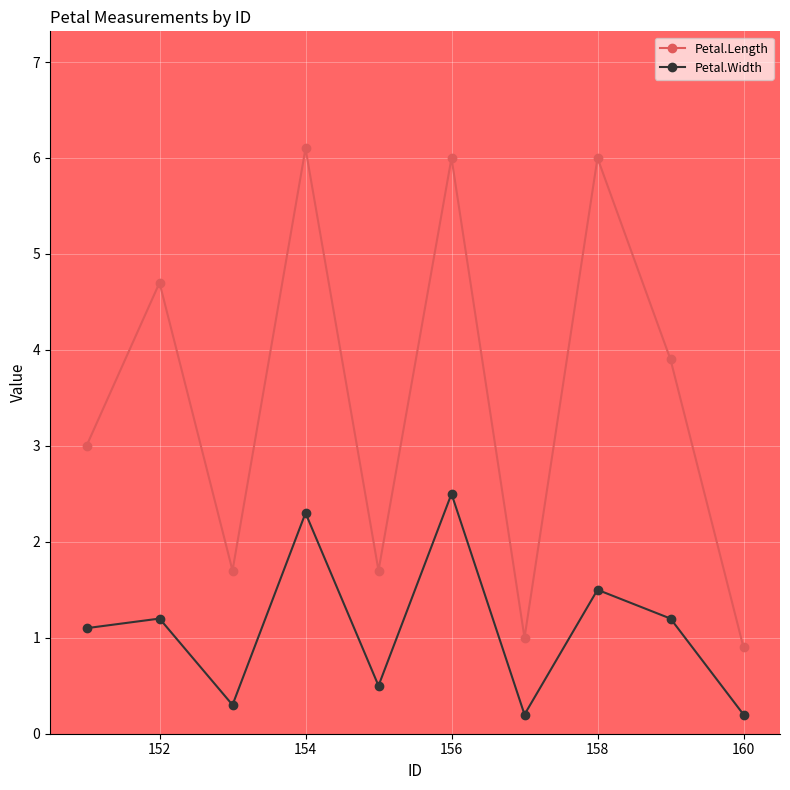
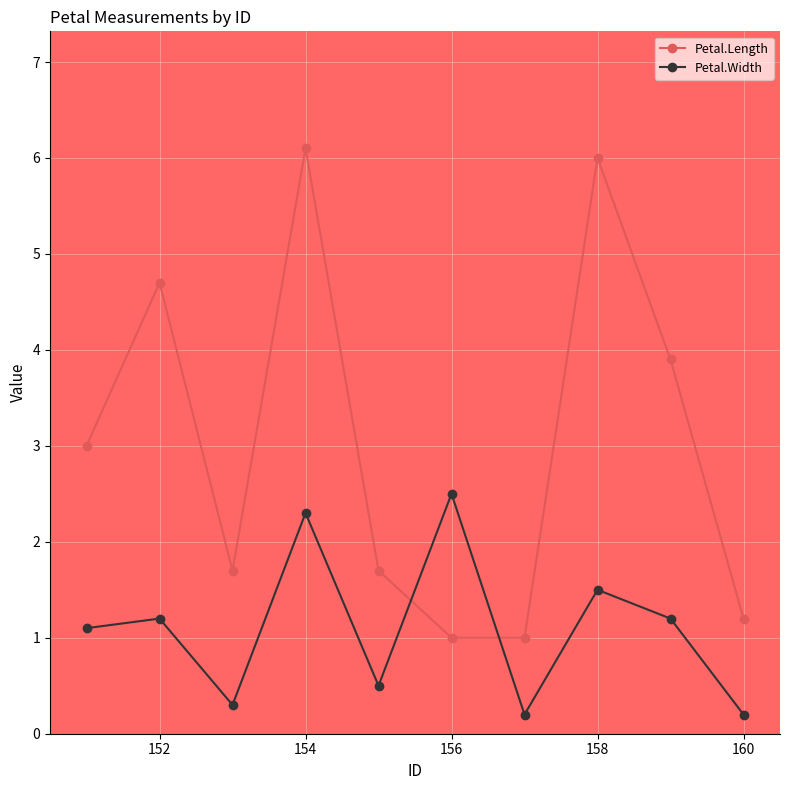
  {
    "Petal.Length": {
      "152": 4.7,
      "154": 6.1,
-     "156": 6,
+     "156": 1,
      "158": 6.0,
-     "160": 0.9
+     "160": 1.2
    },
    "Petal.Width": {
      "152": 1.2,
      "154": 2.3,
      "156": 2.5,
      "158": 1.5,
      "160": 0.2
    }
  }
